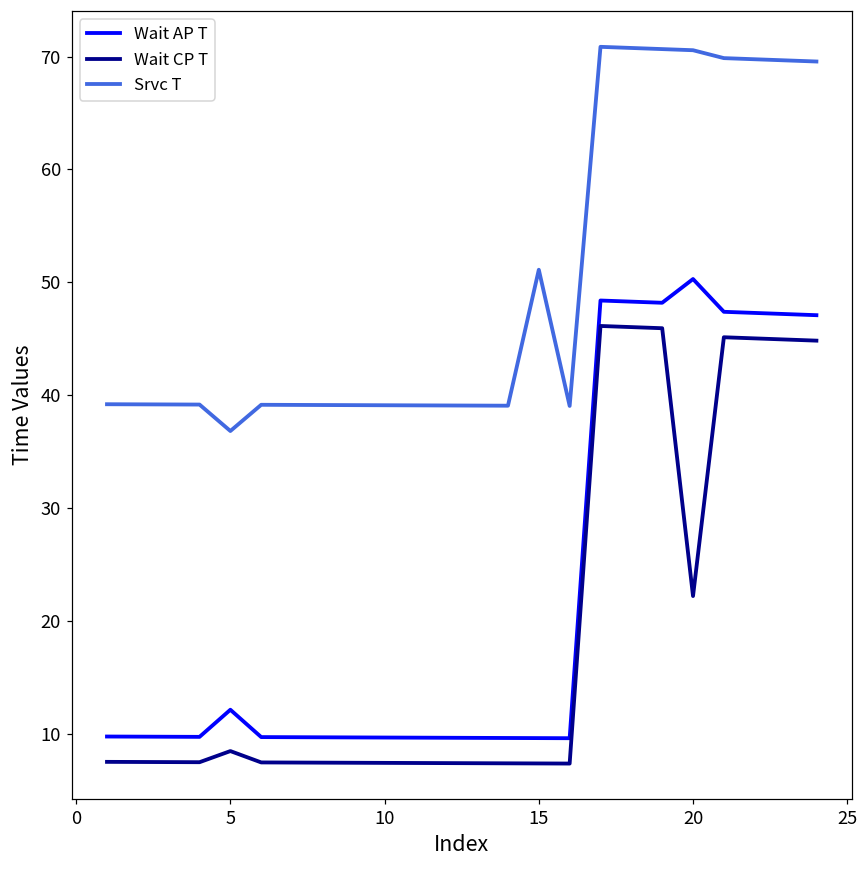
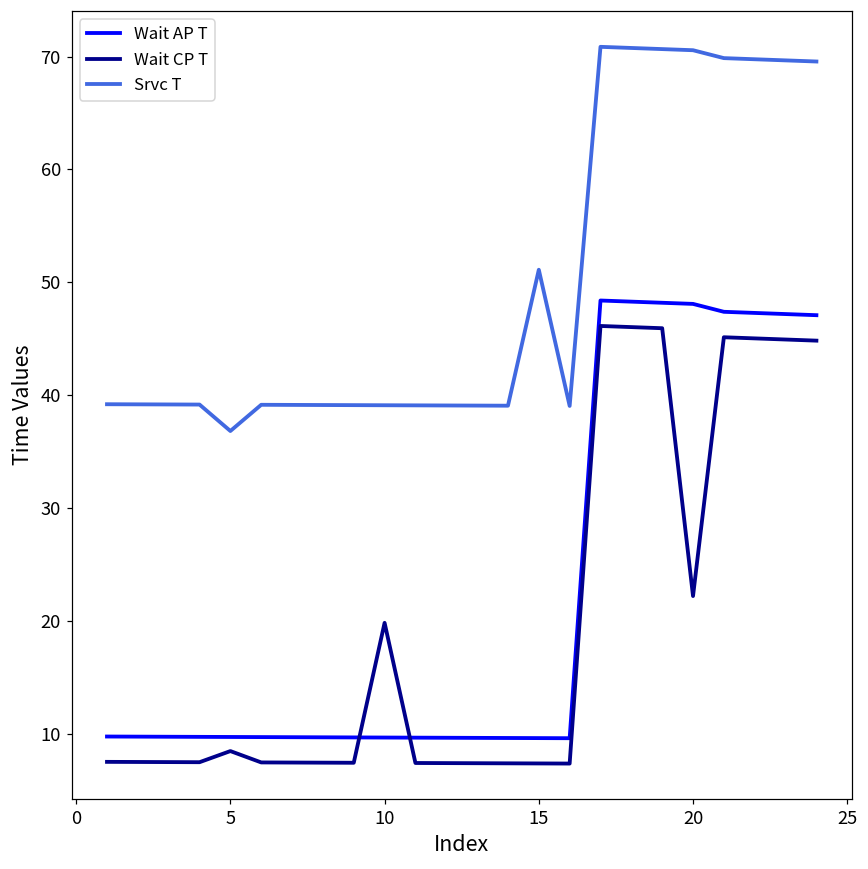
  {
    "Wait AP T": {
-     "5": 12.1,
+     "5": 9.7,
      "10": 9.7,
      "15": 9.6,
-     "20": 50.3
+     "20": 48.1
    },
    "Wait CP T": {
      "5": 8.5,
-     "10": 7.4,
+     "10": 19.8,
      "15": 7.4,
      "20": 22.2
    },
    "Srvc T": {
      "5": 36.8,
      "10": 39.1,
      "15": 51.1,
      "20": 70.6
    }
  }
